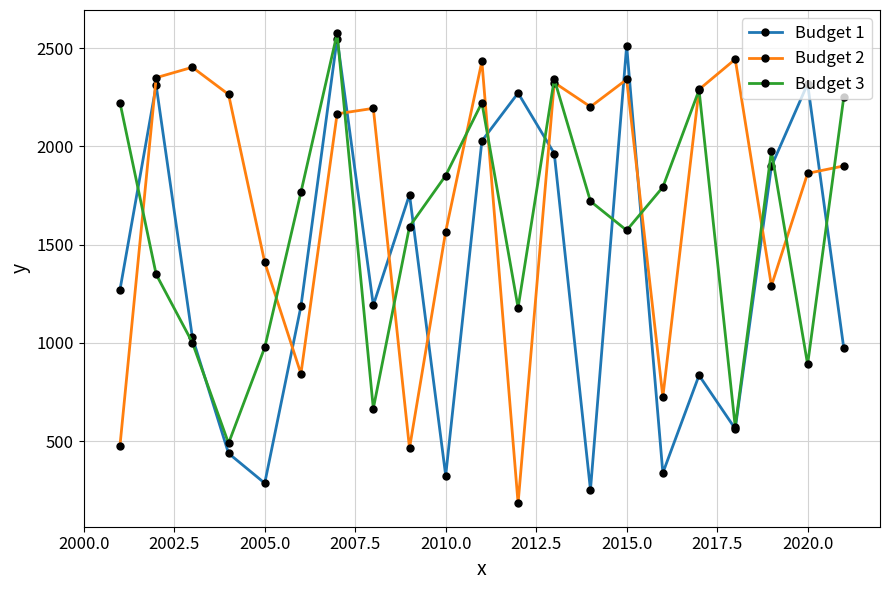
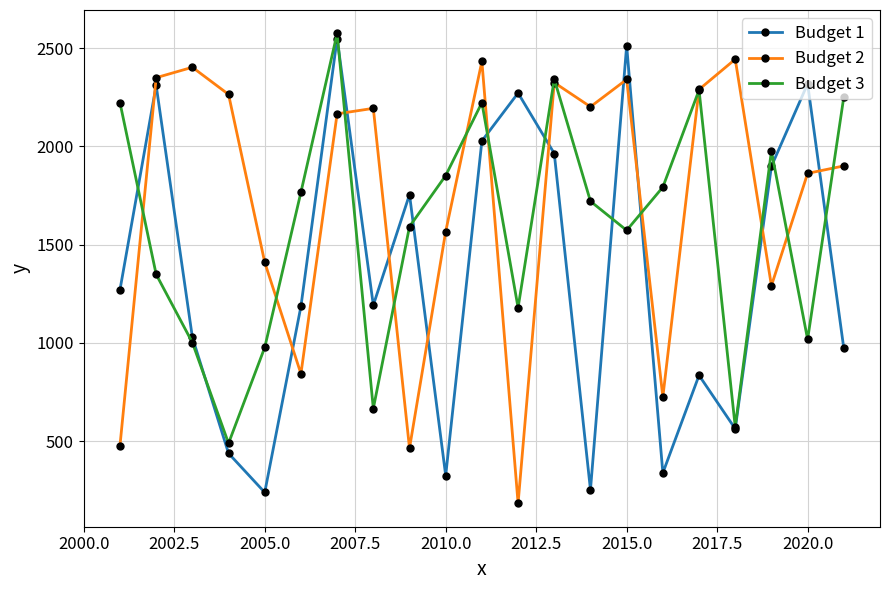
  {
    "Budget 1": {
-     "2005.0": 290,
+     "2005.0": 240,
      "2010.0": 330,
      "2015.0": 2510
    },
    "Budget 2": {
      "2005.0": 1410,
      "2010.0": 1570,
      "2015.0": 2340,
      "2020.0": 1860
    },
    "Budget 3": {
      "2005.0": 980,
      "2010.0": 1850,
      "2015.0": 1570,
-     "2020.0": 890
+     "2020.0": 1020
    }
  }
